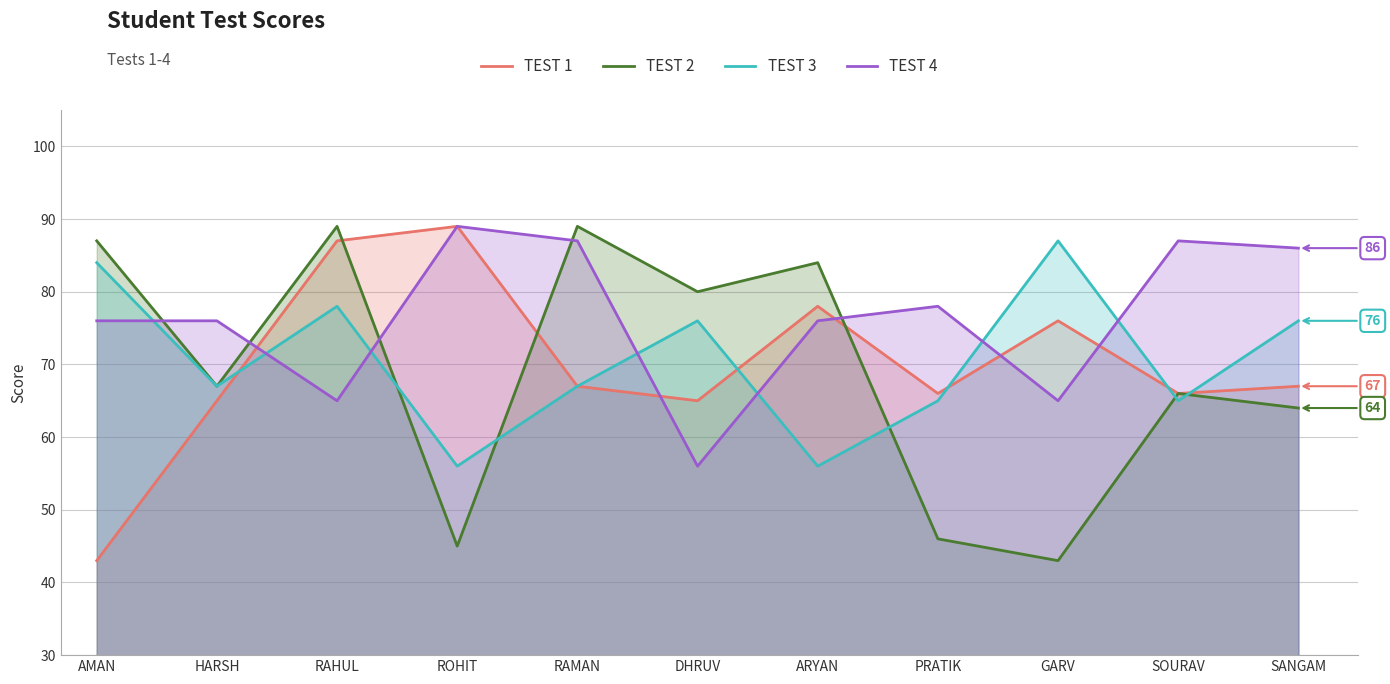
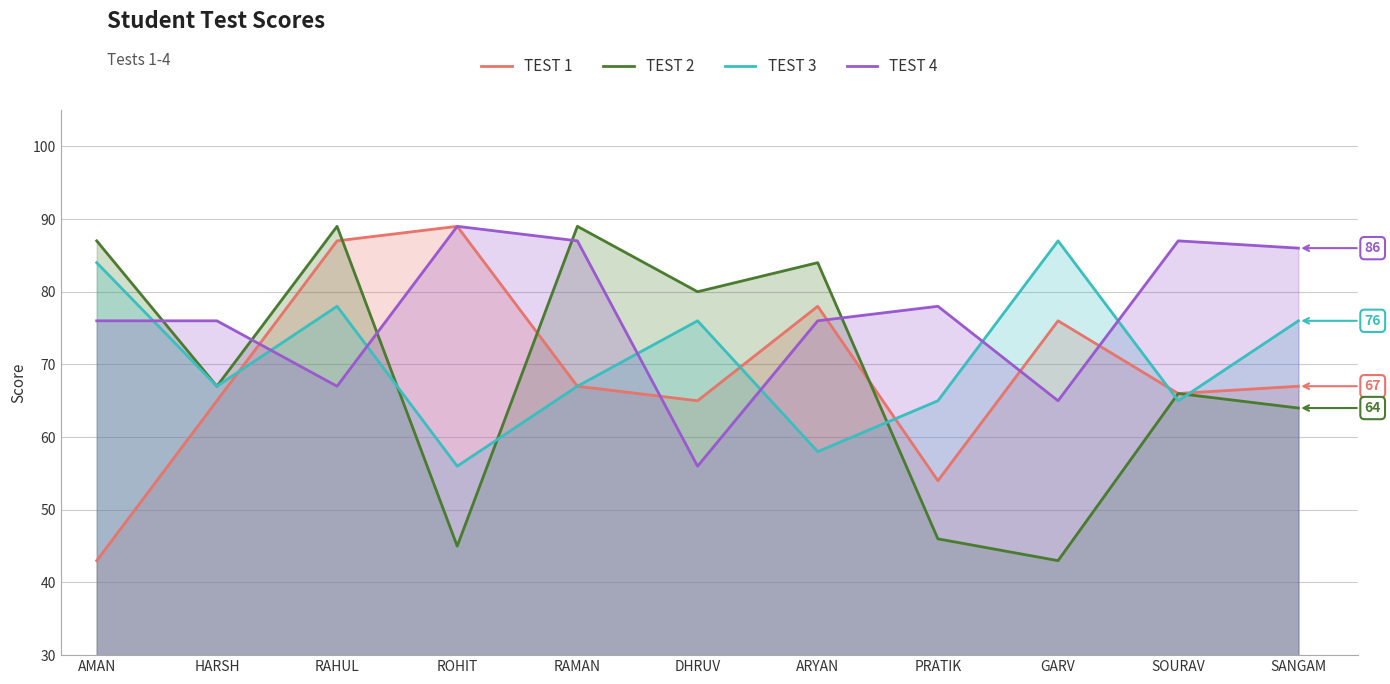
  {
    "TEST 1": {
      "AMAN": 43,
      "HARSH": 65,
      "RAHUL": 87,
      "DHRUV": 65,
      "ARYAN": 78,
-     "PRATIK": 66,
+     "PRATIK": 54,
      "GARV": 76
    },
    "TEST 2": {
      "AMAN": 87,
      "RAHUL": 89,
      "ROHIT": 45,
      "RAMAN": 89,
      "DHRUV": 80,
      "ARYAN": 84,
      "PRATIK": 46,
      "GARV": 43
    },
    "TEST 3": {
      "AMAN": 84,
      "RAHUL": 78,
      "ROHIT": 56,
      "DHRUV": 76,
-     "ARYAN": 56,
+     "ARYAN": 58,
      "PRATIK": 65,
      "GARV": 87,
      "SOURAV": 65
    },
    "TEST 4": {
      "AMAN": 76,
      "HARSH": 76,
-     "RAHUL": 65,
+     "RAHUL": 67,
      "RAMAN": 87,
      "DHRUV": 56,
      "ARYAN": 76,
      "PRATIK": 78,
      "GARV": 65,
      "SOURAV": 87
    }
  }
